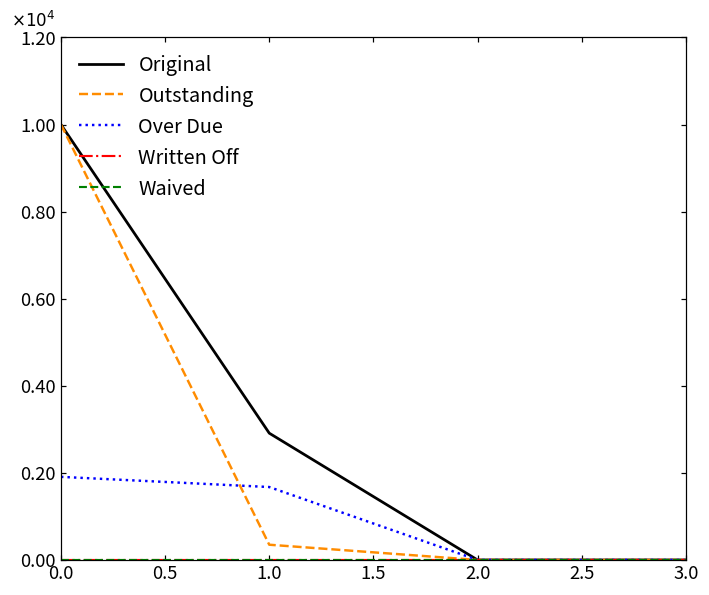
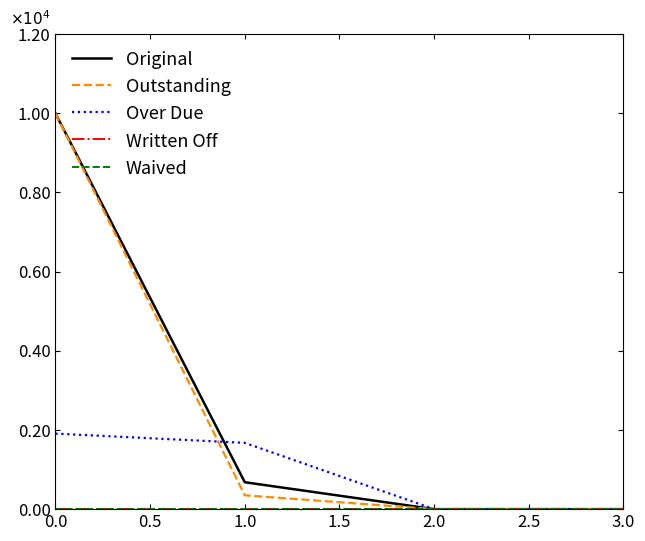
  {
    "Original": {
-     "1.0": 0.29
+     "1.0": 0.07
    },
    "Outstanding": {
      "1.0": 0.03
    },
    "Over Due": {
      "0.0": 0.19,
      "1.0": 0.17
    },
    "Waived": {
      "0.0": 0.00,
      "1.0": 0.00
    }
  }
